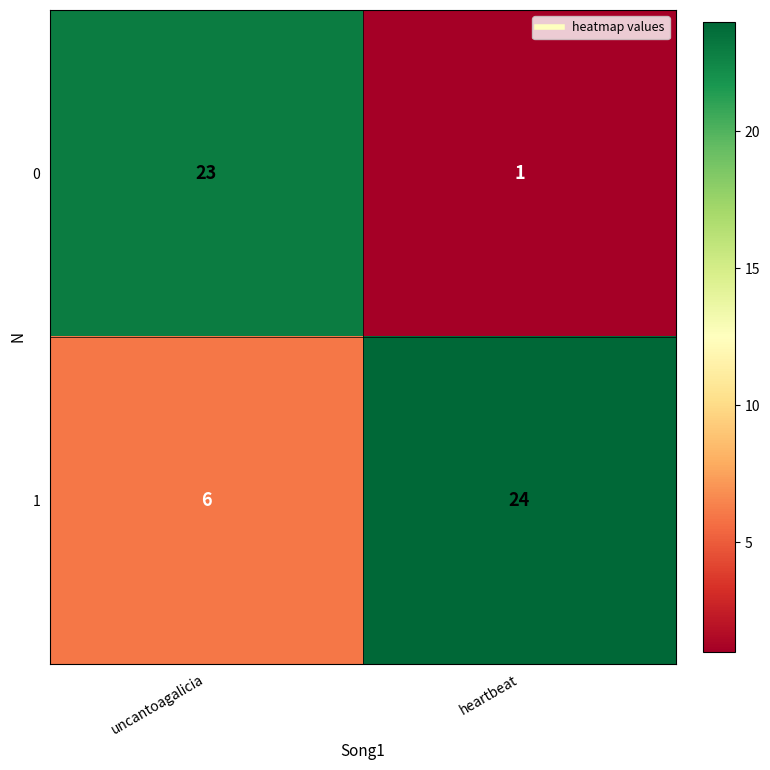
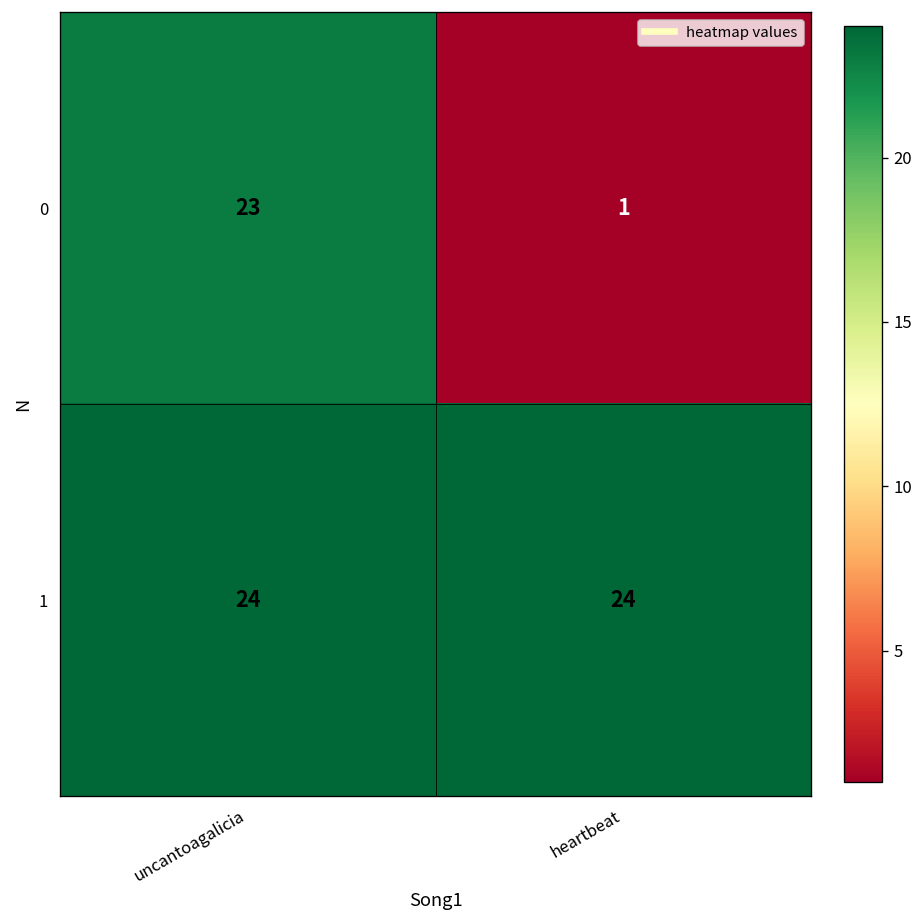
  {
    "0": {
      "uncantoagalicia": 23,
      "heartbeat": 1
    },
    "1": {
-     "uncantoagalicia": 6,
+     "uncantoagalicia": 24,
      "heartbeat": 24
    }
  }
